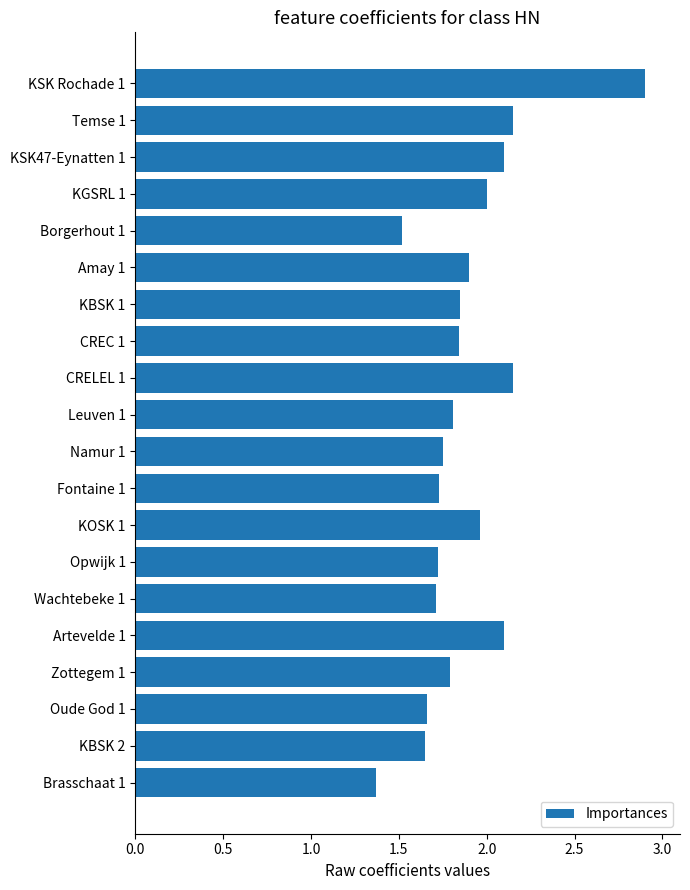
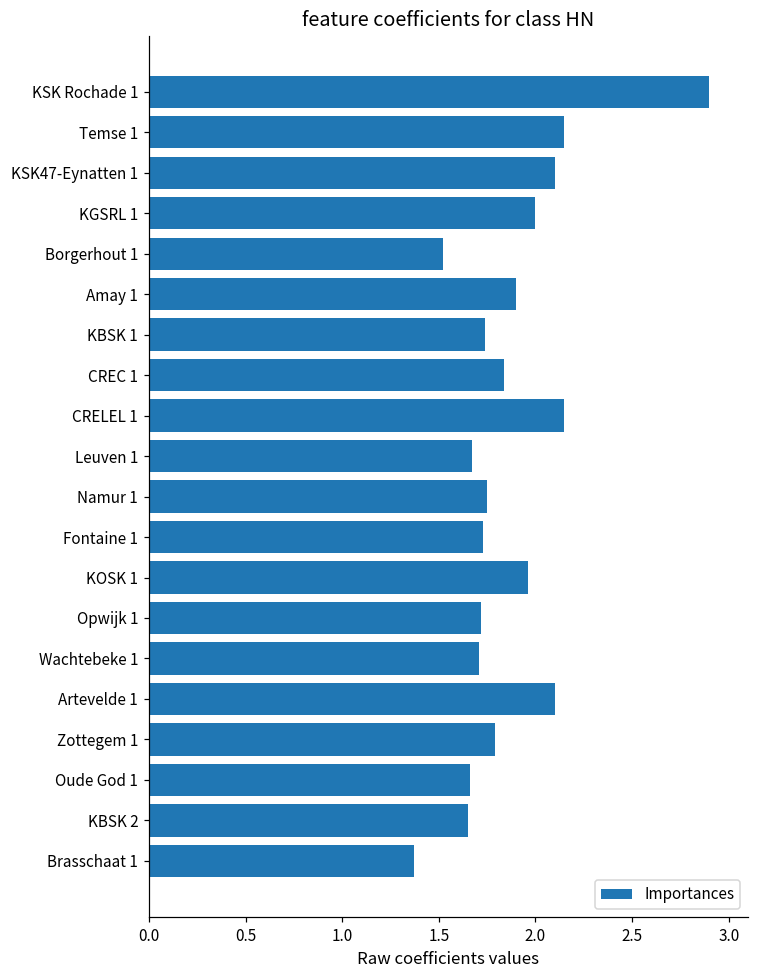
  {
    "KSK Rochade 1": 2.90,
    "Temse 1": 2.15,
    "KSK47-Eynatten 1": 2.10,
    "KGSRL 1": 2.00,
    "Borgerhout 1": 1.52,
    "Amay 1": 1.90,
-   "KBSK 1": 1.85,
+   "KBSK 1": 1.74,
    "CREC 1": 1.84,
    "CRELEL 1": 2.15,
-   "Leuven 1": 1.81,
+   "Leuven 1": 1.67,
    "Namur 1": 1.75,
    "Fontaine 1": 1.73,
    "KOSK 1": 1.96,
    "Opwijk 1": 1.72,
    "Wachtebeke 1": 1.71,
    "Artevelde 1": 2.10,
    "Zottegem 1": 1.79,
    "Oude God 1": 1.66,
    "KBSK 2": 1.65,
    "Brasschaat 1": 1.37
  }
